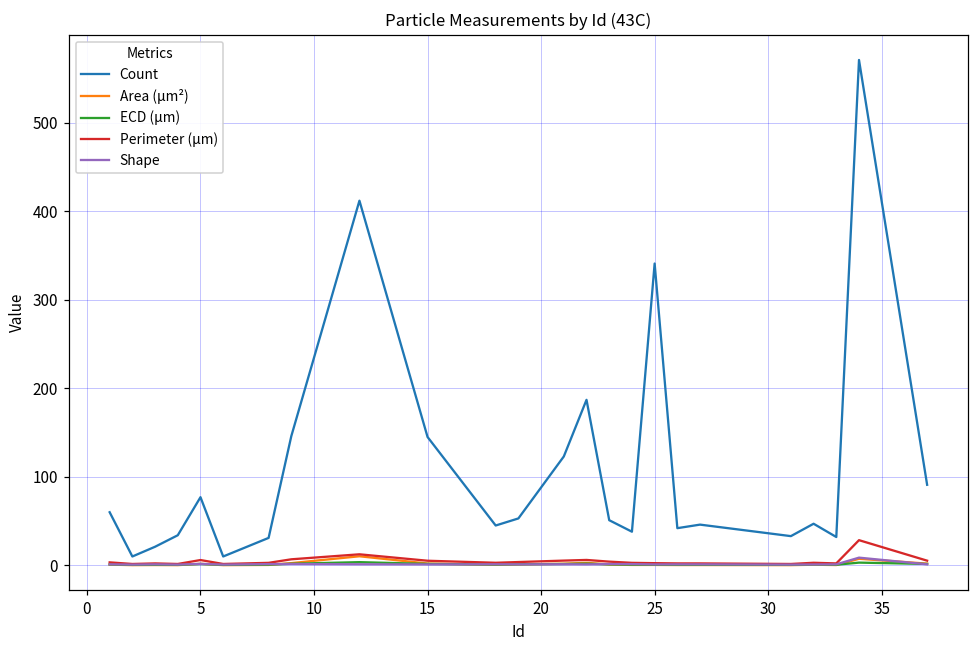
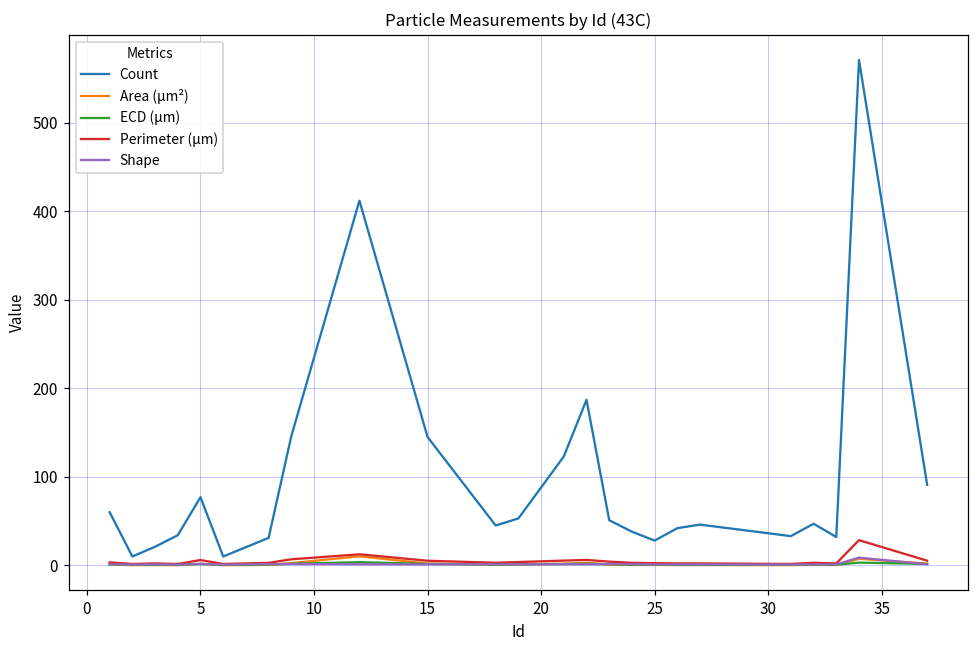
  {
    "Count": {
      "5": 80,
      "15": 150,
-     "25": 340
+     "25": 30
    },
    "Perimeter (μm)": {
      "5": 10
    }
  }
